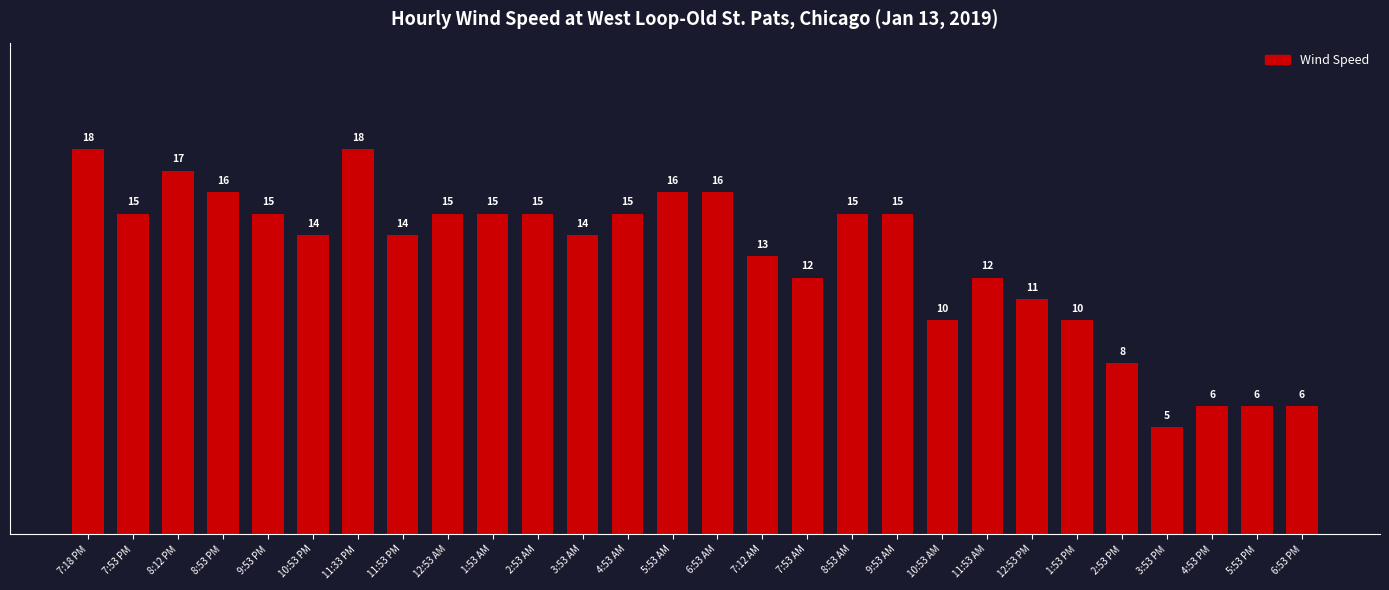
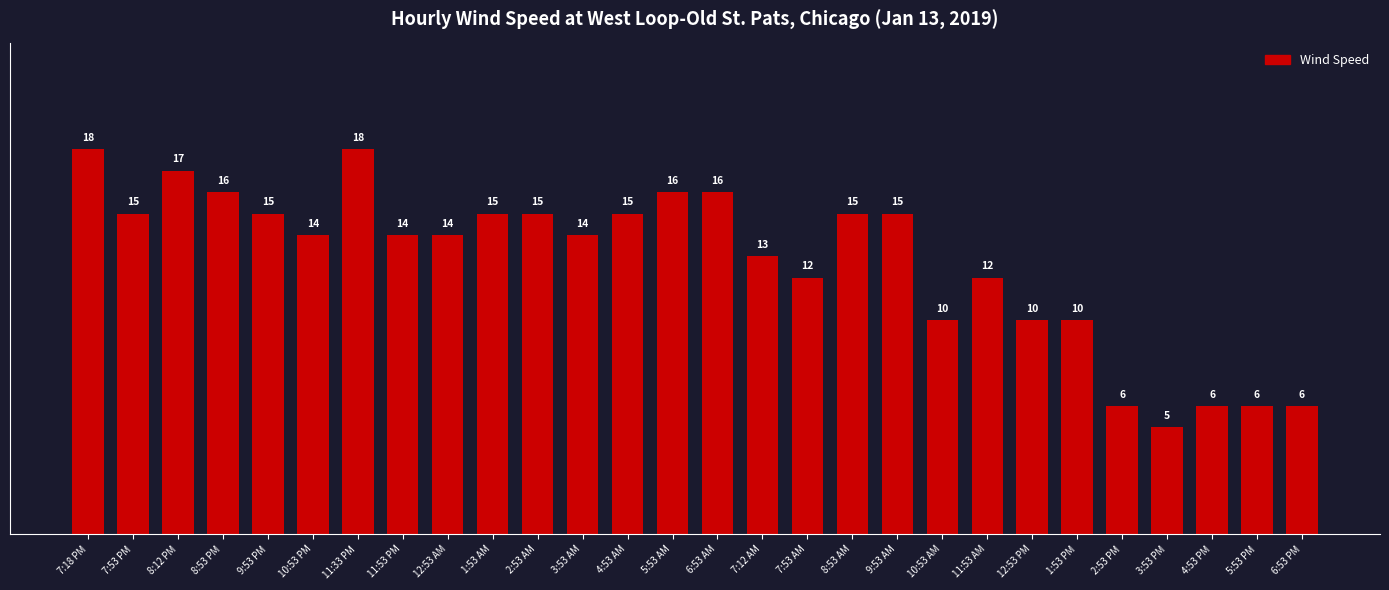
  {
    "7:18 PM": 18,
    "7:53 PM": 15,
    "8:12 PM": 17,
    "8:53 PM": 16,
    "9:53 PM": 15,
    "10:53 PM": 14,
    "11:33 PM": 18,
    "11:53 PM": 14,
-   "12:53 AM": 15,
+   "12:53 AM": 14,
    "1:53 AM": 15,
    "2:53 AM": 15,
    "3:53 AM": 14,
    "4:53 AM": 15,
    "5:53 AM": 16,
    "6:53 AM": 16,
    "7:12 AM": 13,
    "7:53 AM": 12,
    "8:53 AM": 15,
    "9:53 AM": 15,
    "10:53 AM": 10,
    "11:53 AM": 12,
-   "12:53 PM": 11,
+   "12:53 PM": 10,
    "1:53 PM": 10,
-   "2:53 PM": 8,
+   "2:53 PM": 6,
    "3:53 PM": 5,
    "4:53 PM": 6,
    "5:53 PM": 6,
    "6:53 PM": 6
  }
